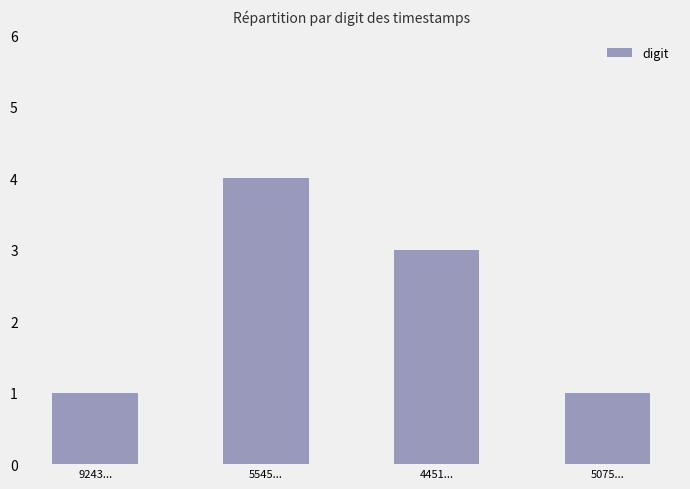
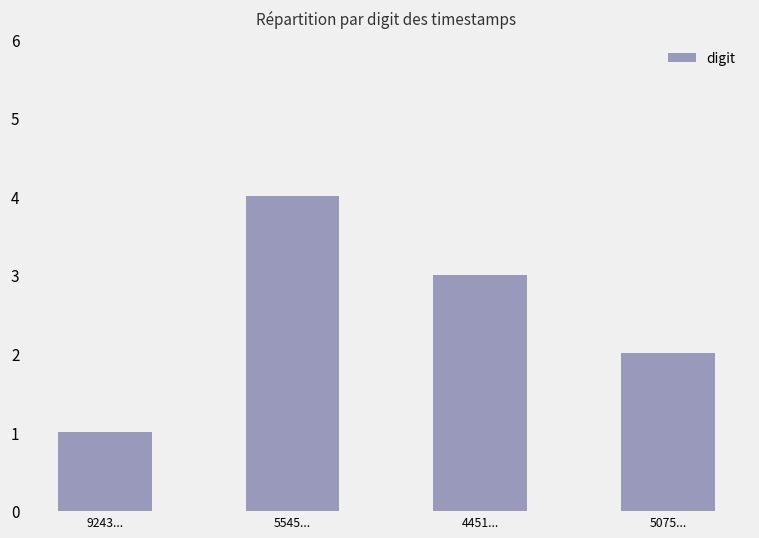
  {
    "9243...": 1,
    "5545...": 4,
    "4451...": 3,
-   "5075...": 1
+   "5075...": 2
  }
